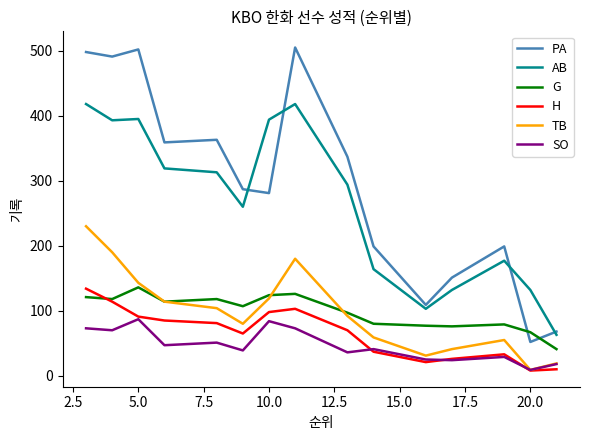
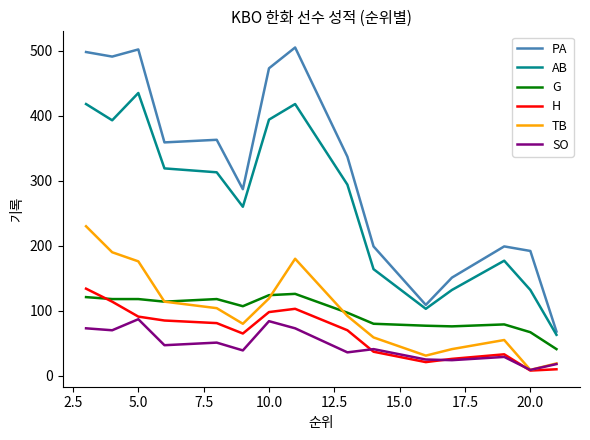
  {
    "PA": {
      "5.0": 500,
-     "10.0": 280,
-     "20.0": 50
+     "10.0": 470,
+     "20.0": 190
    },
    "AB": {
-     "5.0": 400,
+     "5.0": 440,
      "10.0": 390,
      "20.0": 130
    },
    "G": {
-     "5.0": 140,
+     "5.0": 120,
      "10.0": 120,
      "20.0": 70
    },
    "H": {
      "5.0": 90,
      "10.0": 100
    },
    "TB": {
-     "5.0": 140,
+     "5.0": 180,
      "10.0": 120
    },
    "SO": {
      "5.0": 90,
      "10.0": 80
    }
  }
